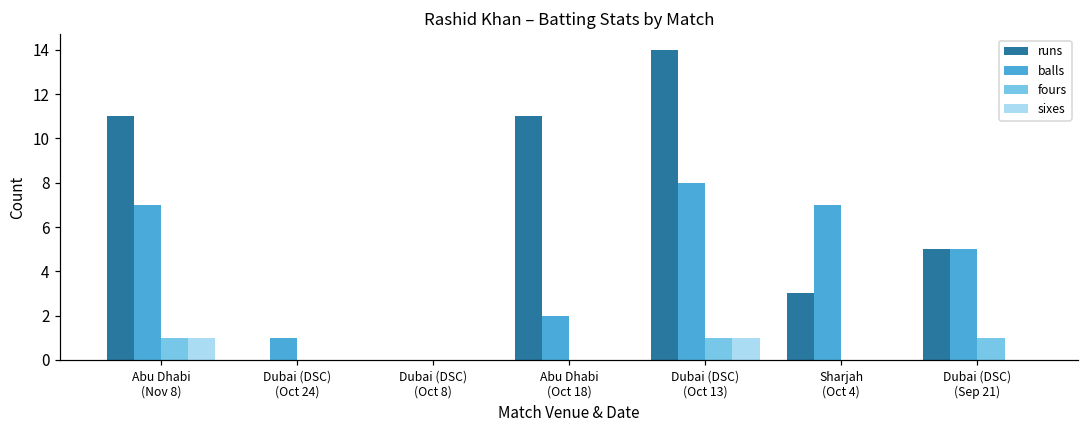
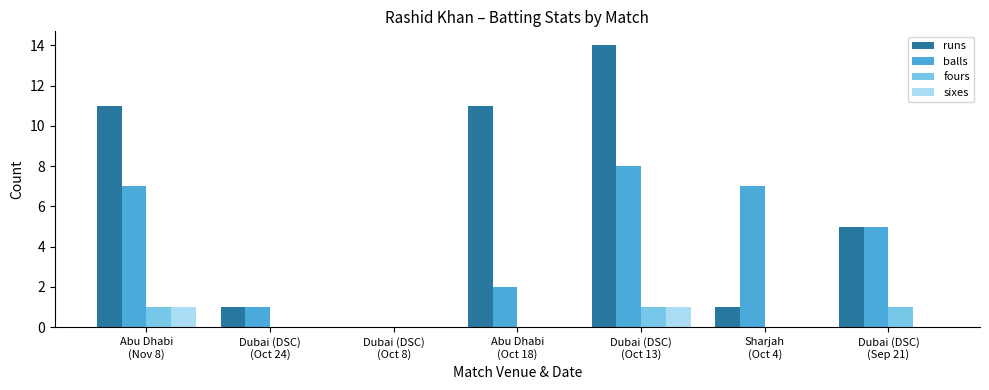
  {
    "runs": {
      "Abu Dhabi (Nov 8)": 11,
-     "Dubai (DSC) (Oct 24)": 0,
+     "Dubai (DSC) (Oct 24)": 1,
      "Dubai (DSC) (Oct 8)": 0,
      "Abu Dhabi (Oct 18)": 11,
      "Dubai (DSC) (Oct 13)": 14,
-     "Sharjah (Oct 4)": 3,
+     "Sharjah (Oct 4)": 1,
      "Dubai (DSC) (Sep 21)": 5
    }
  }
